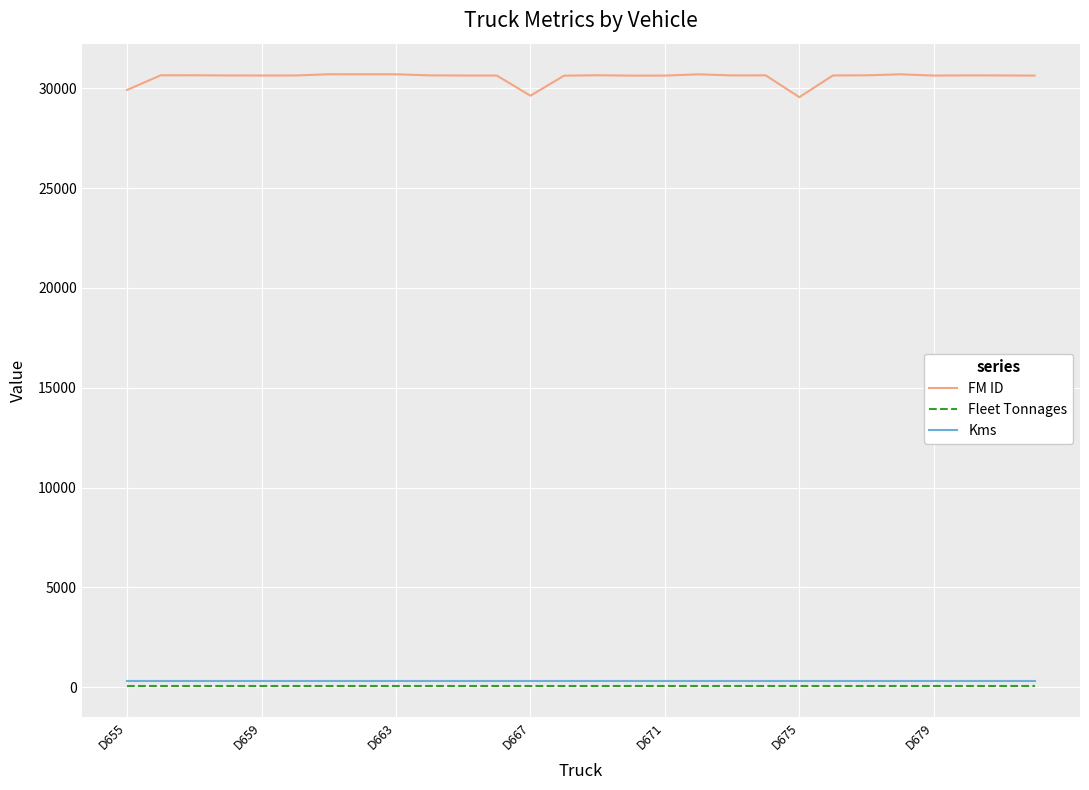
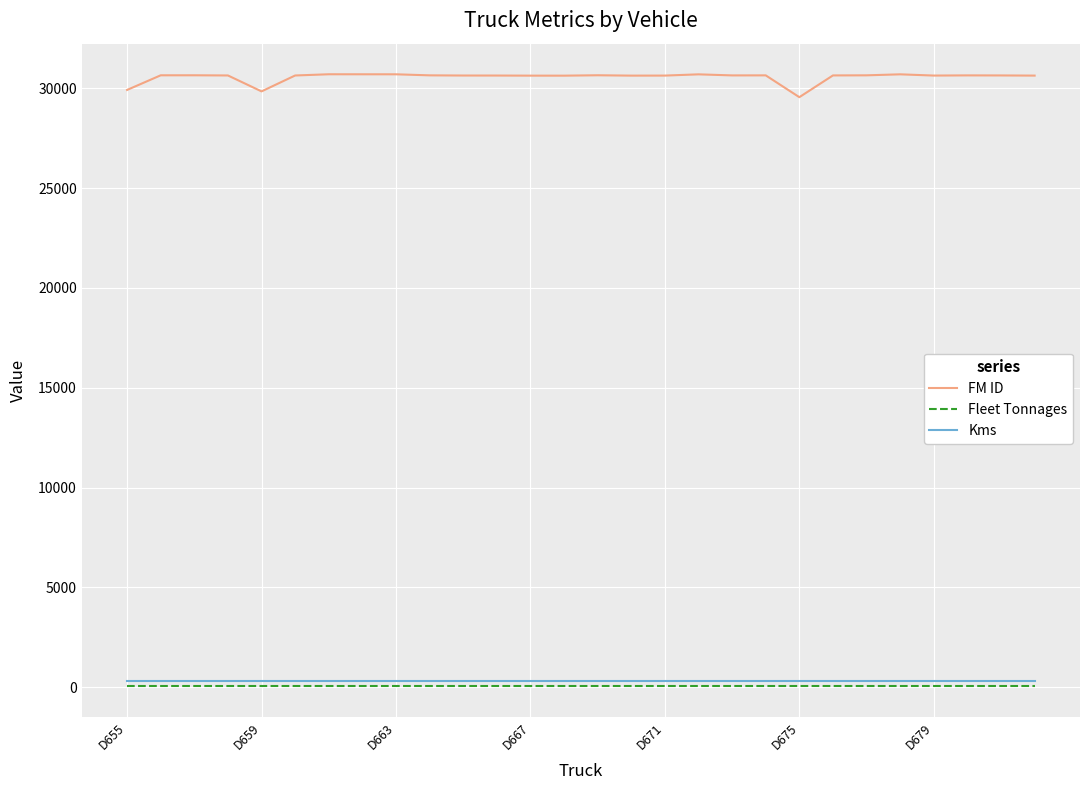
  {
    "FM ID": {
      "D655": 29900,
-     "D659": 30600,
+     "D659": 29900,
      "D663": 30700,
-     "D667": 29600,
+     "D667": 30600,
      "D671": 30600,
      "D675": 29600,
      "D679": 30600
    },
    "Fleet Tonnages": {
      "D655": 0,
      "D659": 0,
      "D663": 0,
      "D667": 0,
      "D671": 0,
      "D675": 0,
      "D679": 0
    },
    "Kms": {
      "D655": 300,
      "D659": 300,
      "D663": 300,
      "D667": 300,
      "D671": 300,
      "D675": 300,
      "D679": 300
    }
  }
